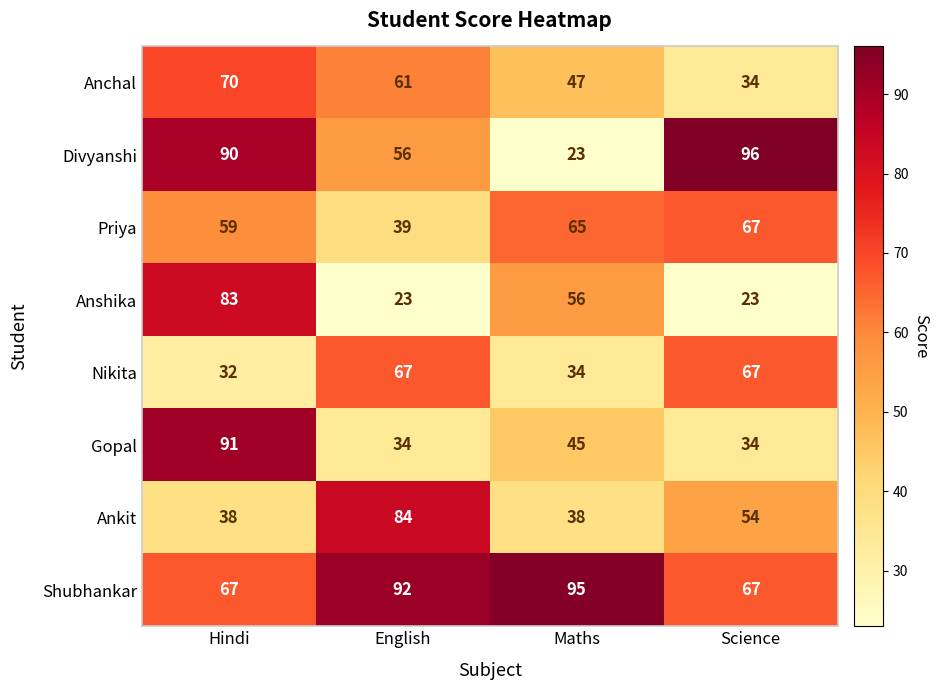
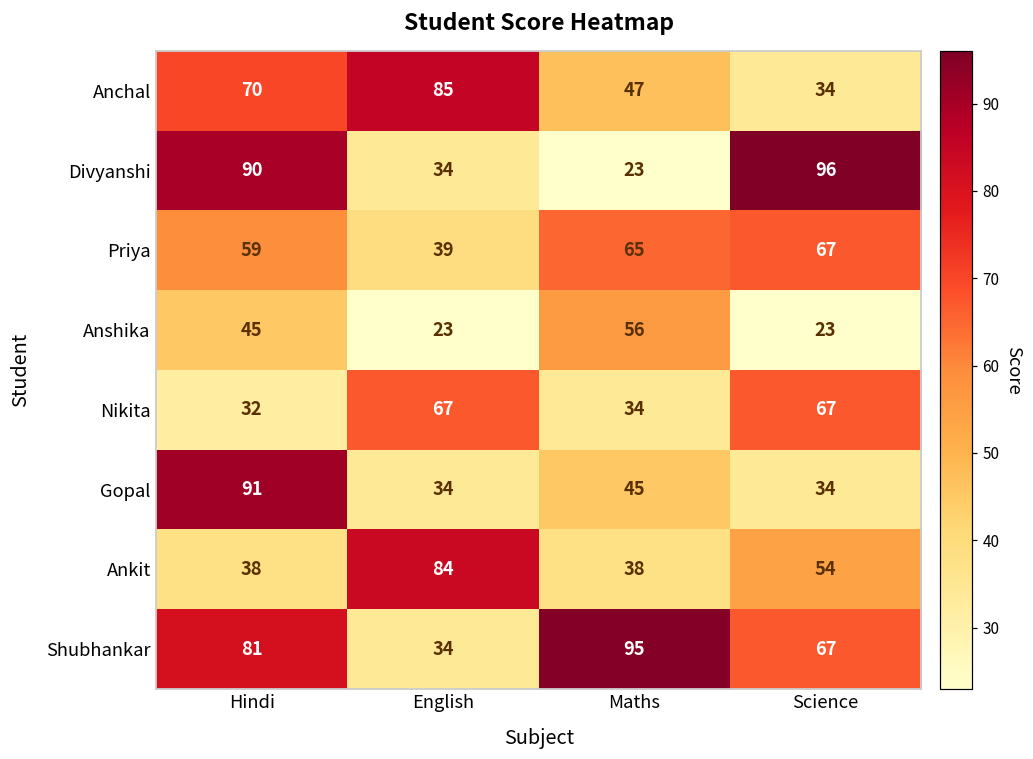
  {
    "Anchal": {
      "Hindi": 70,
-     "English": 61,
+     "English": 85,
      "Maths": 47,
      "Science": 34
    },
    "Divyanshi": {
      "Hindi": 90,
-     "English": 56,
+     "English": 34,
      "Maths": 23,
      "Science": 96
    },
    "Priya": {
      "Hindi": 59,
      "English": 39,
      "Maths": 65,
      "Science": 67
    },
    "Anshika": {
-     "Hindi": 83,
+     "Hindi": 45,
      "English": 23,
      "Maths": 56,
      "Science": 23
    },
    "Nikita": {
      "Hindi": 32,
      "English": 67,
      "Maths": 34,
      "Science": 67
    },
    "Gopal": {
      "Hindi": 91,
      "English": 34,
      "Maths": 45,
      "Science": 34
    },
    "Ankit": {
      "Hindi": 38,
      "English": 84,
      "Maths": 38,
      "Science": 54
    },
    "Shubhankar": {
-     "Hindi": 67,
-     "English": 92,
+     "Hindi": 81,
+     "English": 34,
      "Maths": 95,
      "Science": 67
    }
  }
